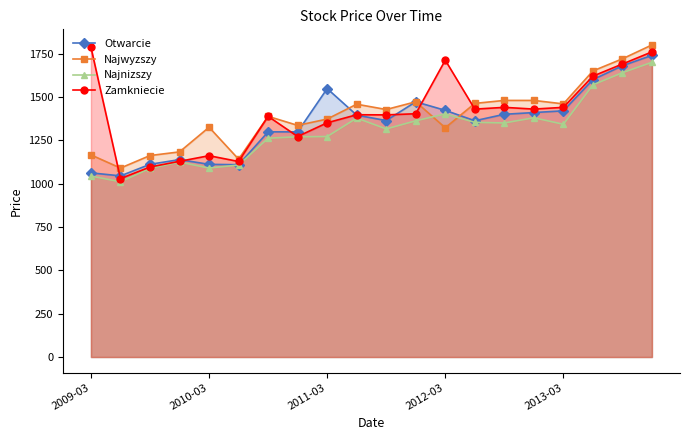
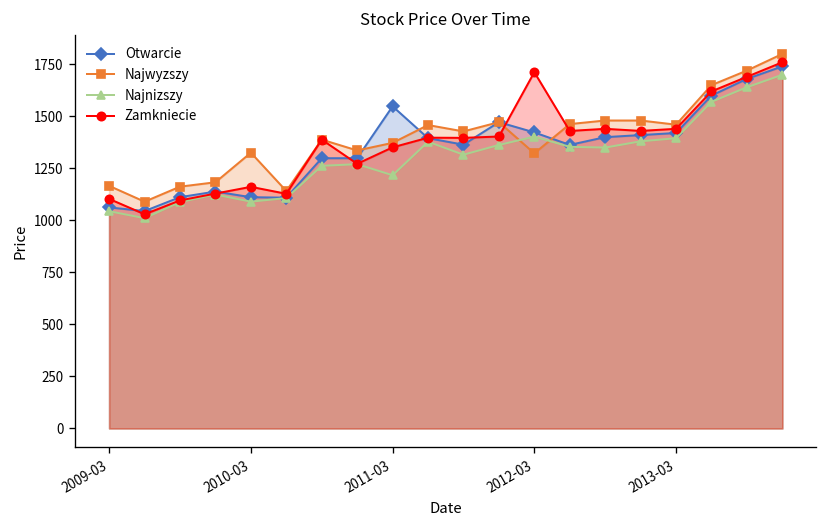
  {
    "Otwarcie": {
      "2009-03": 1060,
      "2010-03": 1110,
      "2011-03": 1550,
      "2012-03": 1420,
      "2013-03": 1420
    },
    "Najwyzszy": {
      "2009-03": 1170,
      "2010-03": 1330,
      "2011-03": 1370,
      "2012-03": 1320,
      "2013-03": 1460
    },
    "Najnizszy": {
      "2009-03": 1040,
      "2010-03": 1090,
-     "2011-03": 1270,
+     "2011-03": 1220,
      "2012-03": 1400,
-     "2013-03": 1340
+     "2013-03": 1400
    },
    "Zamkniecie": {
-     "2009-03": 1790,
+     "2009-03": 1100,
      "2010-03": 1160,
      "2011-03": 1350,
      "2012-03": 1710,
      "2013-03": 1440
    }
  }
